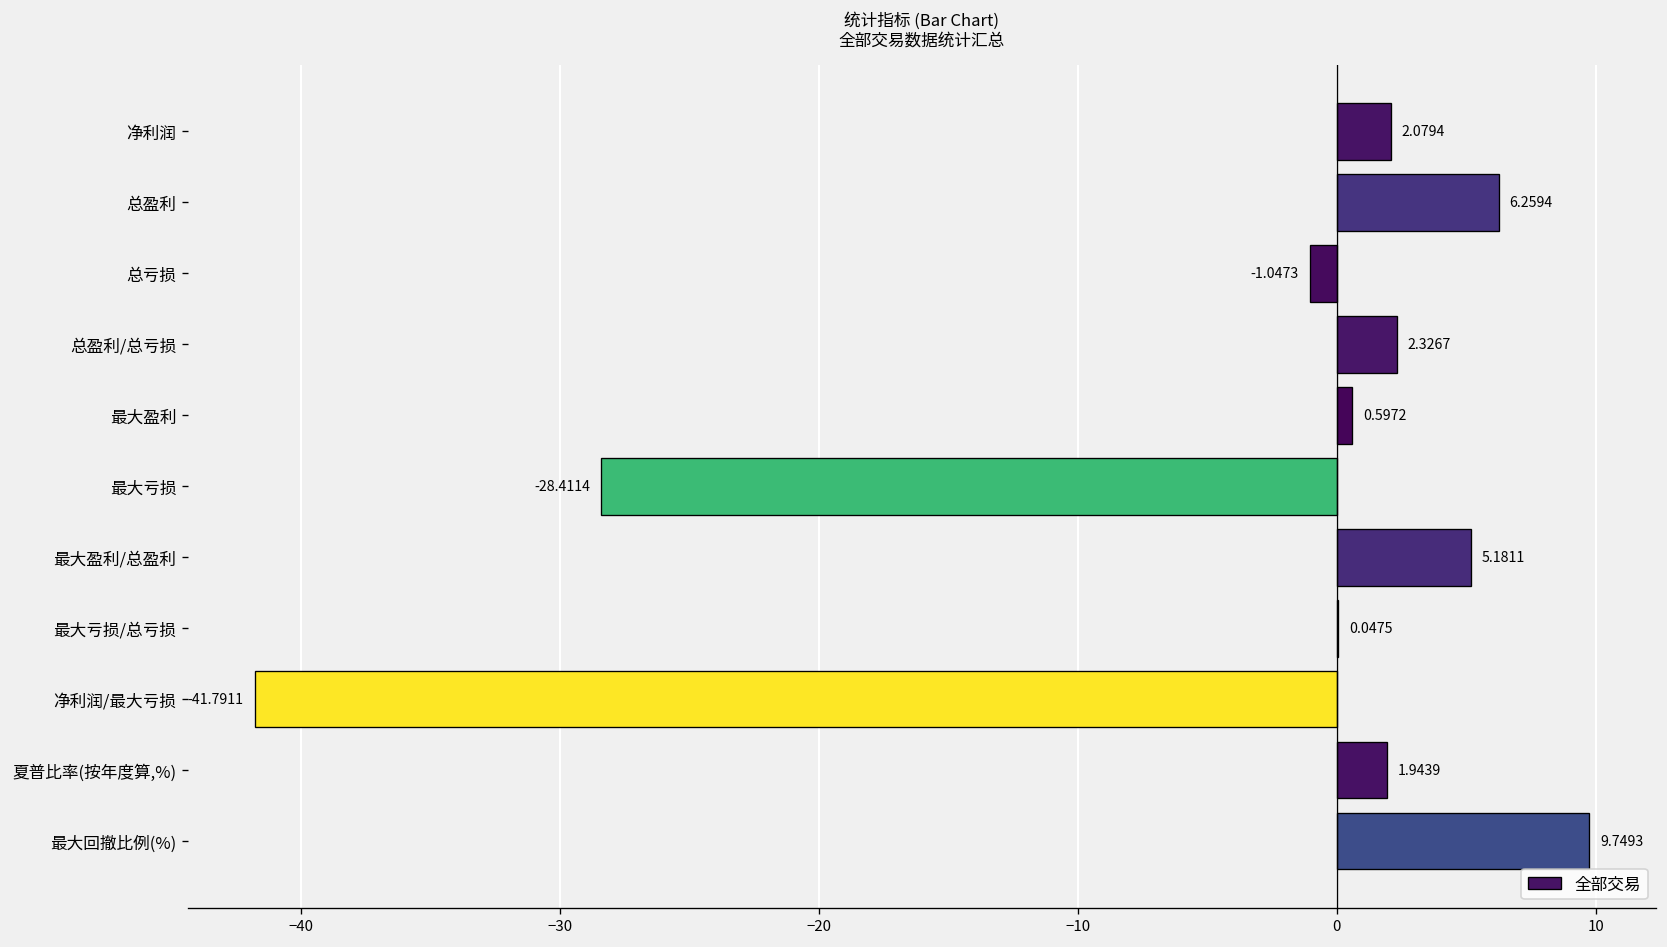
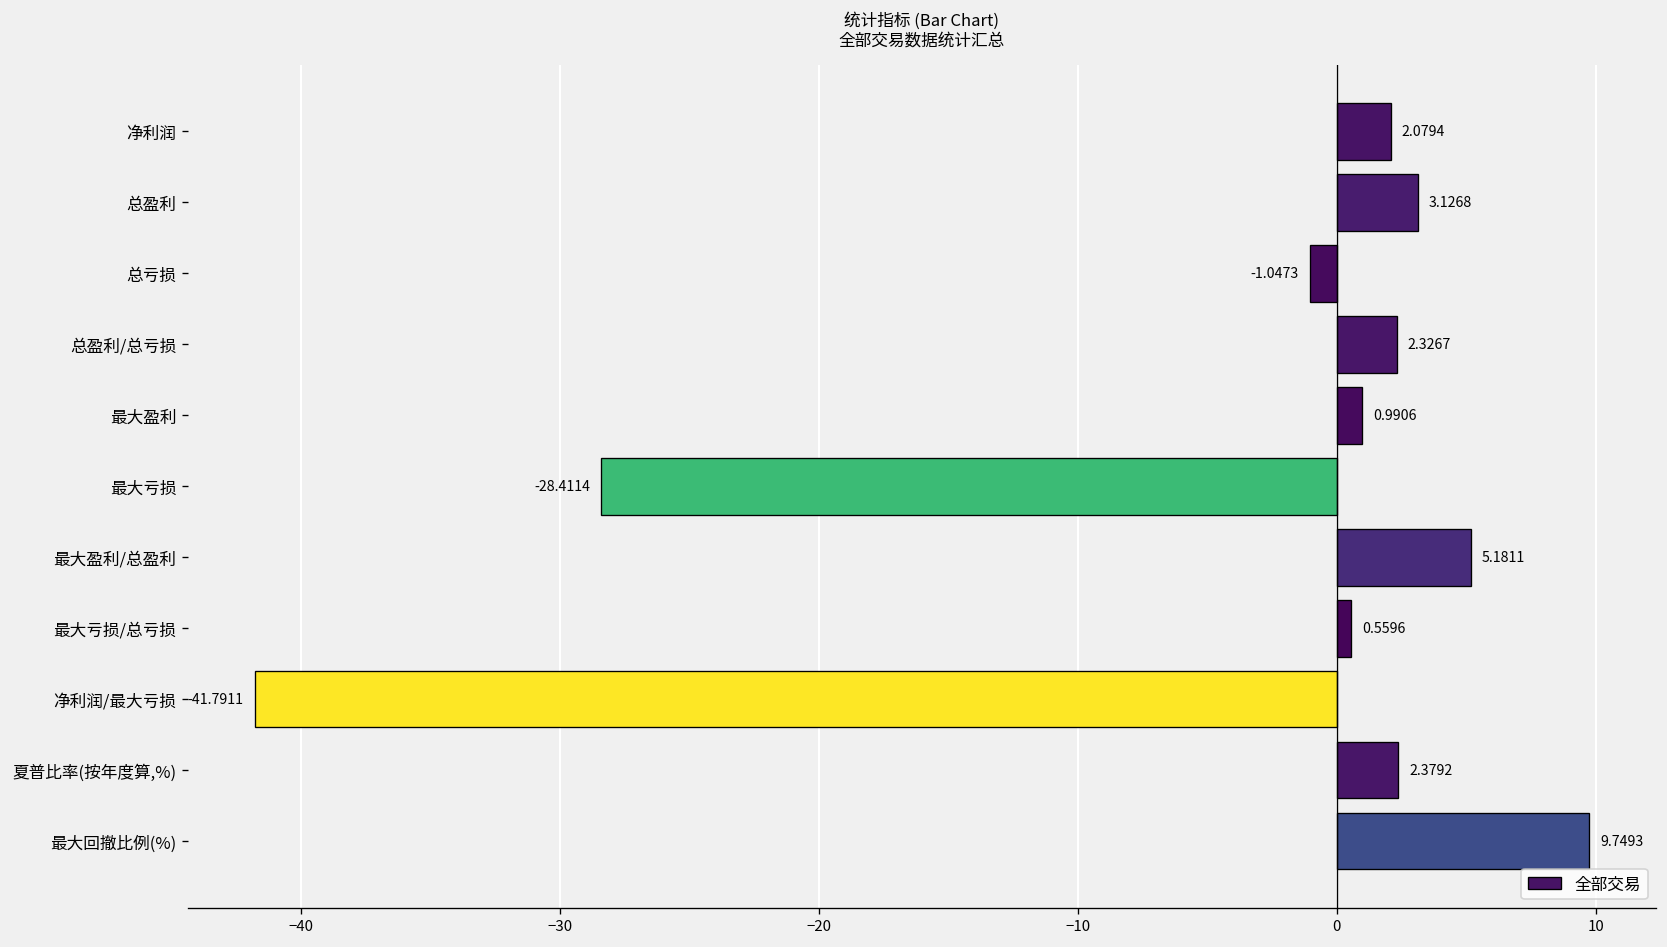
  {
    "净利润": 2.0794,
-   "总盈利": 6.2594,
+   "总盈利": 3.1268,
    "总亏损": -1.0473,
    "总盈利/总亏损": 2.3267,
-   "最大盈利": 0.5972,
+   "最大盈利": 0.9906,
    "最大亏损": -28.4114,
    "最大盈利/总盈利": 5.1811,
-   "最大亏损/总亏损": 0.0475,
+   "最大亏损/总亏损": 0.5596,
    "净利润/最大亏损": -41.7911,
-   "夏普比率(按年度算,%)": 1.9439,
+   "夏普比率(按年度算,%)": 2.3792,
    "最大回撤比例(%)": 9.7493
  }
